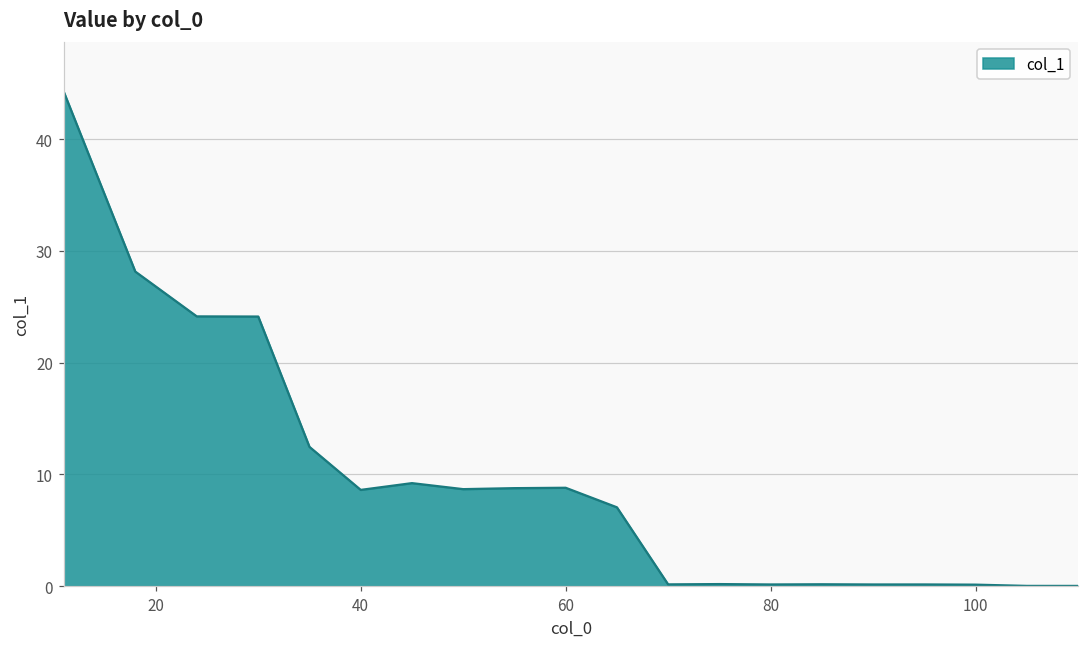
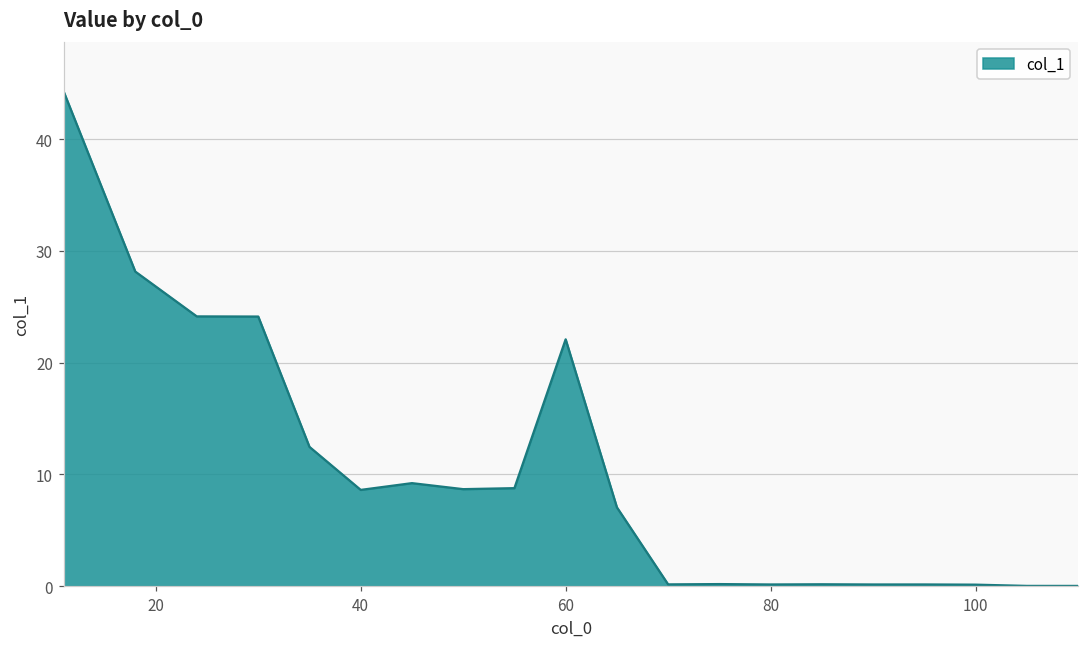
  {
    "40": 8.6,
-   "60": 8.8,
+   "60": 22.1,
    "80": 0.1,
    "100": 0.1
  }
